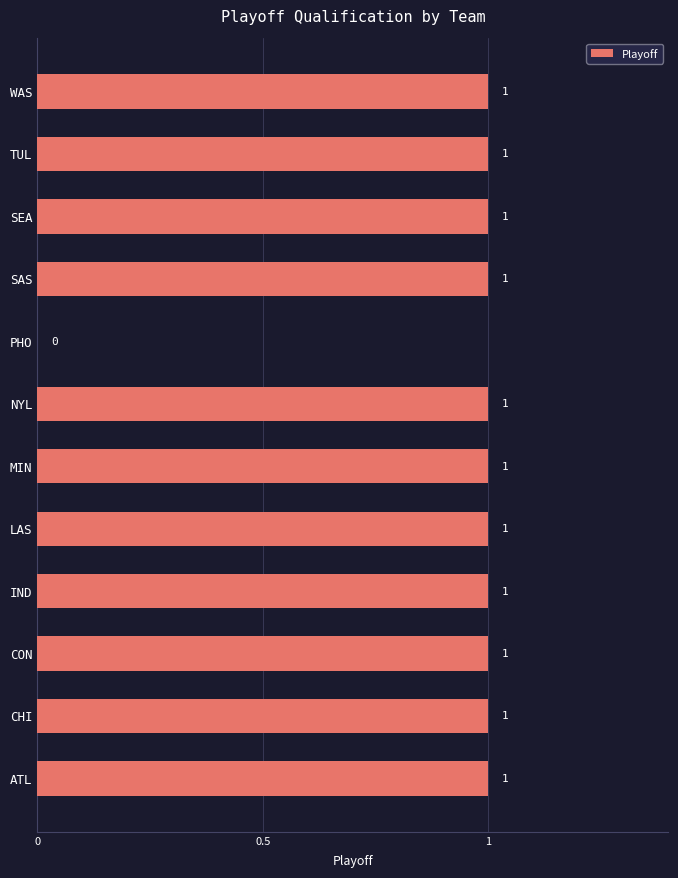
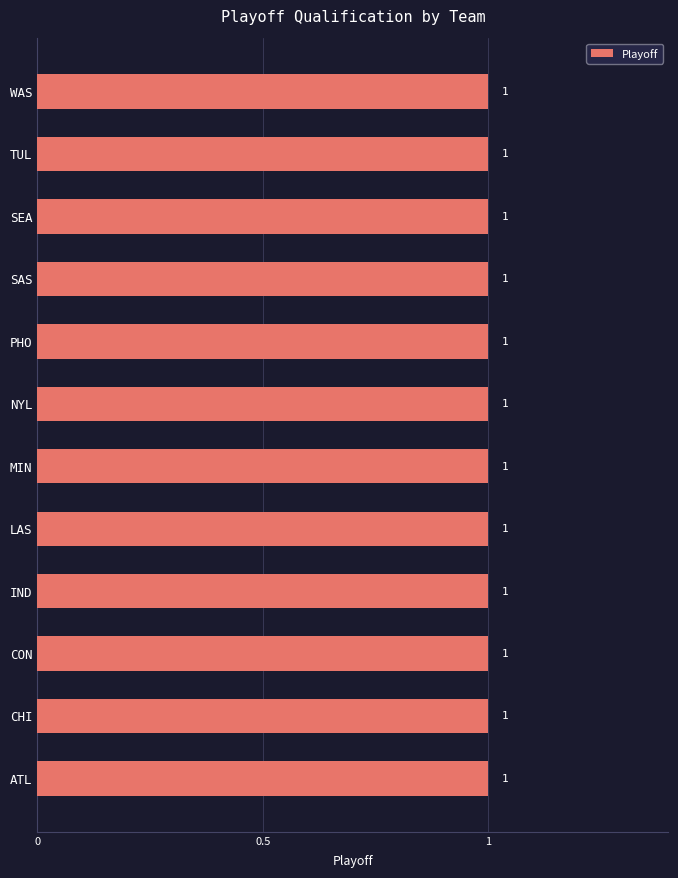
  {
    "WAS": 1,
    "TUL": 1,
    "SEA": 1,
    "SAS": 1,
-   "PHO": 0,
+   "PHO": 1,
    "NYL": 1,
    "MIN": 1,
    "LAS": 1,
    "IND": 1,
    "CON": 1,
    "CHI": 1,
    "ATL": 1
  }
